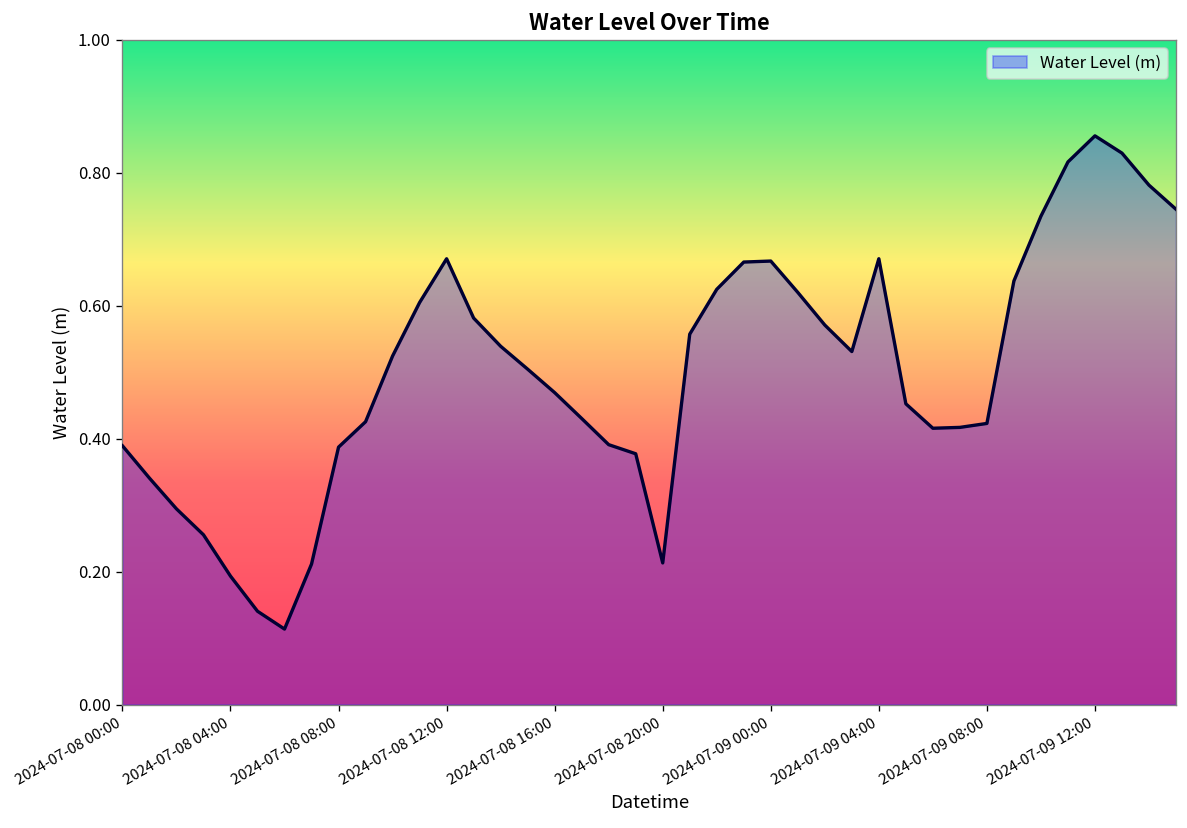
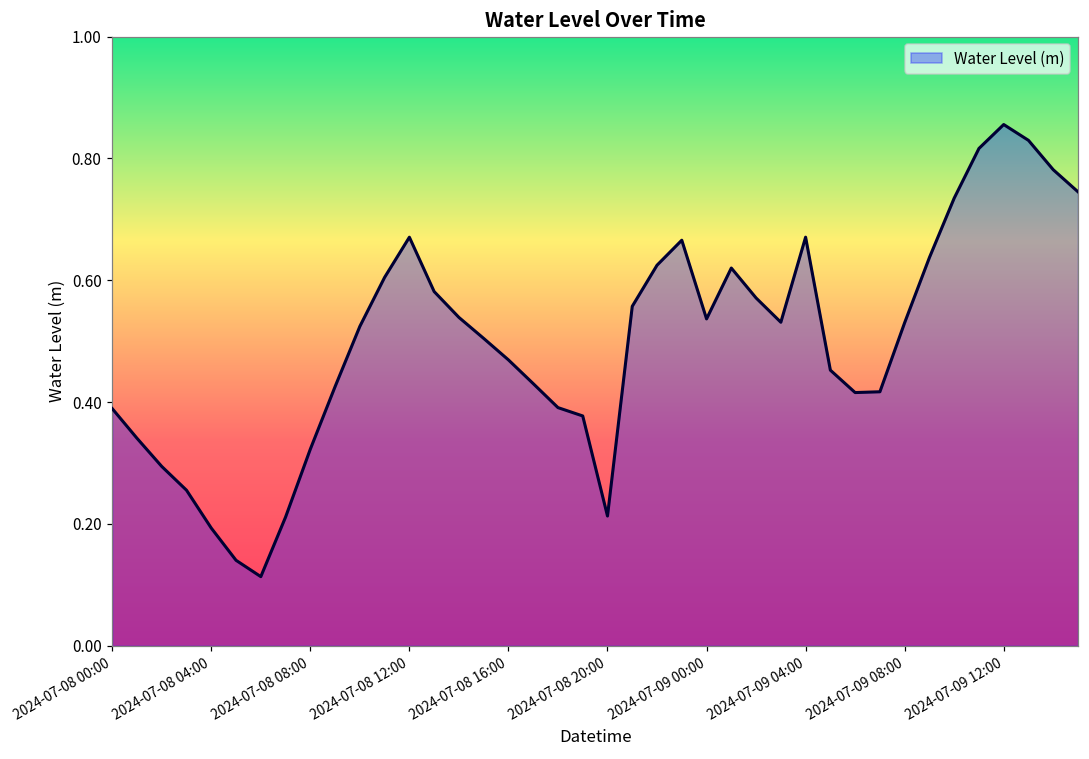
  {
    "2024-07-08 00:00": 0.39,
    "2024-07-08 04:00": 0.19,
-   "2024-07-08 08:00": 0.39,
+   "2024-07-08 08:00": 0.32,
    "2024-07-08 12:00": 0.67,
    "2024-07-08 16:00": 0.47,
    "2024-07-08 20:00": 0.21,
-   "2024-07-09 00:00": 0.67,
+   "2024-07-09 00:00": 0.54,
    "2024-07-09 04:00": 0.67,
-   "2024-07-09 08:00": 0.42,
+   "2024-07-09 08:00": 0.53,
    "2024-07-09 12:00": 0.86
  }
